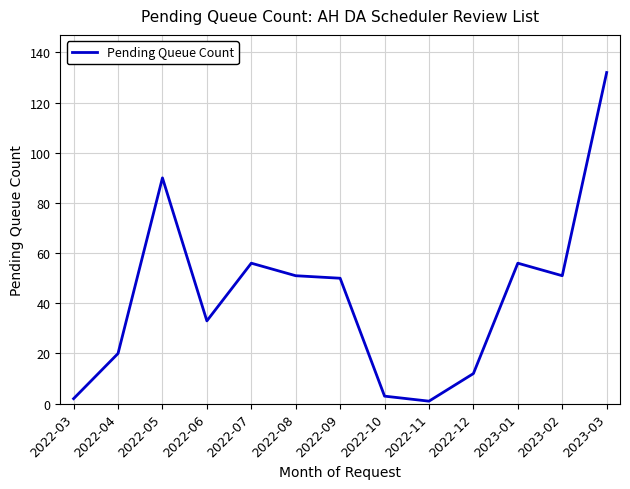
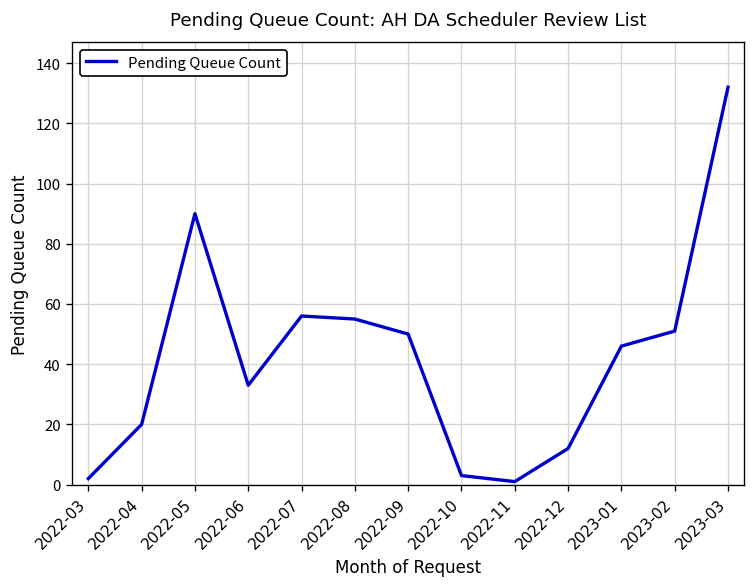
  {
    "2022-03": 2,
    "2022-04": 20,
    "2022-05": 90,
    "2022-06": 33,
    "2022-07": 56,
-   "2022-08": 51,
+   "2022-08": 55,
    "2022-09": 50,
    "2022-10": 3,
    "2022-11": 1,
    "2022-12": 12,
-   "2023-01": 56,
+   "2023-01": 46,
    "2023-02": 51,
    "2023-03": 132
  }
